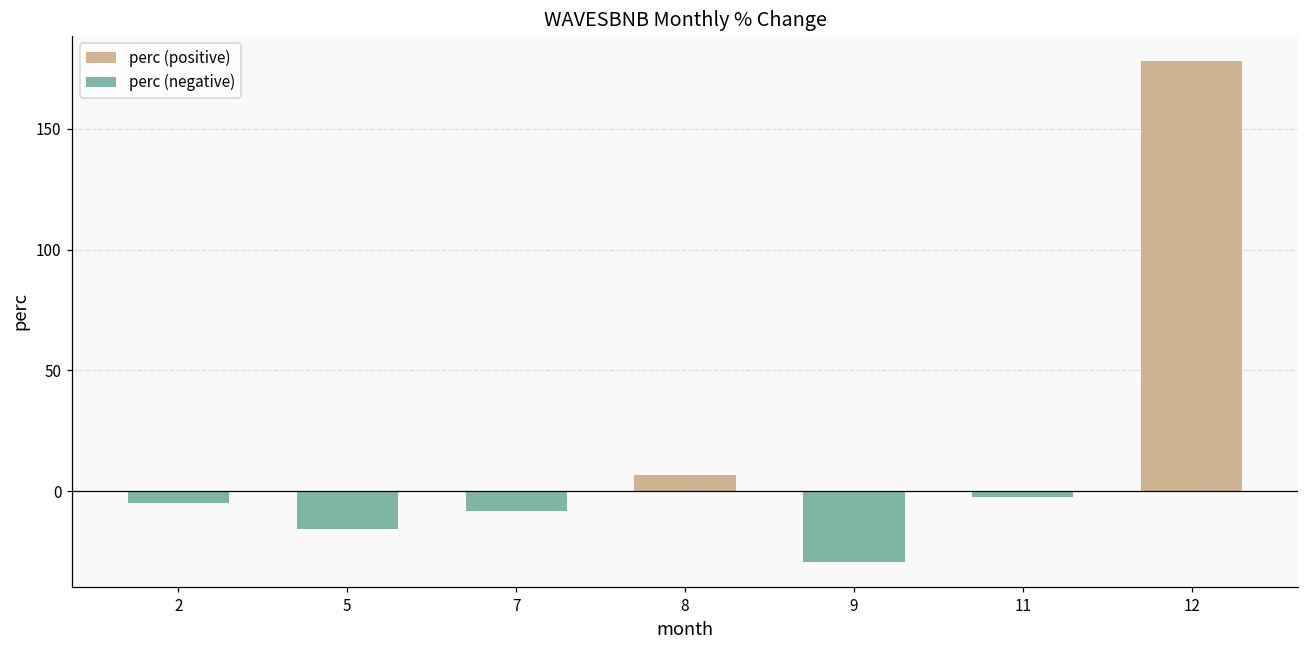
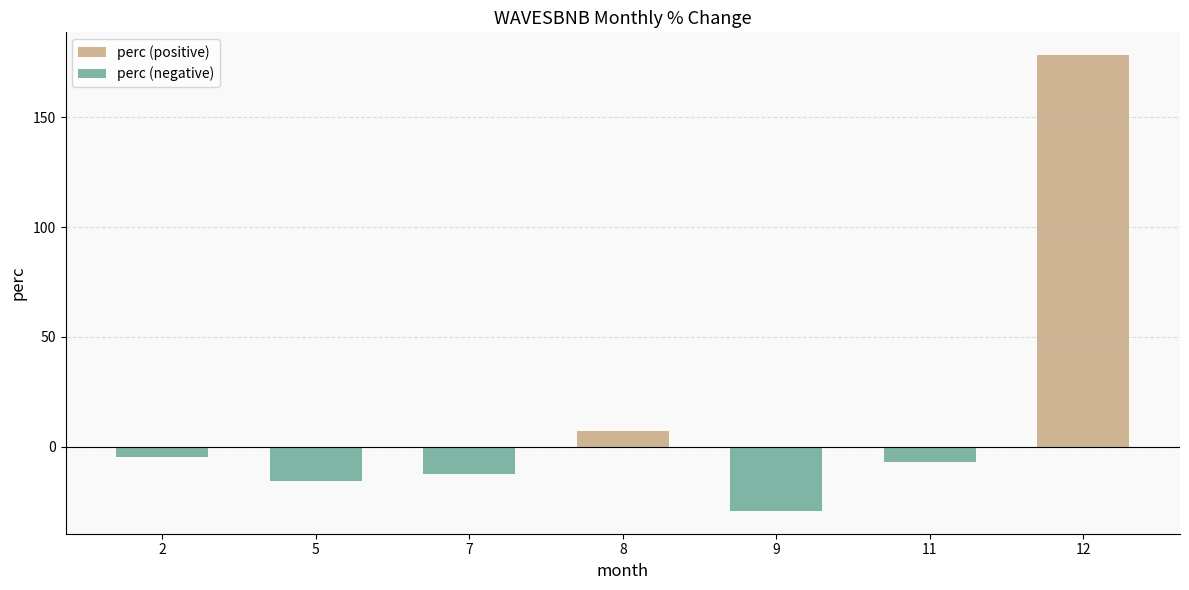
  {
    "perc (positive)": {
      "2": 0,
      "5": 0,
      "7": 0,
      "8": 7,
      "9": 0,
      "11": 0,
      "12": 178
    },
    "perc (negative)": {
      "2": -5,
      "5": -16,
-     "7": -8,
+     "7": -12,
      "8": 0,
      "9": -29,
-     "11": -3,
+     "11": -7,
      "12": 0
    }
  }
